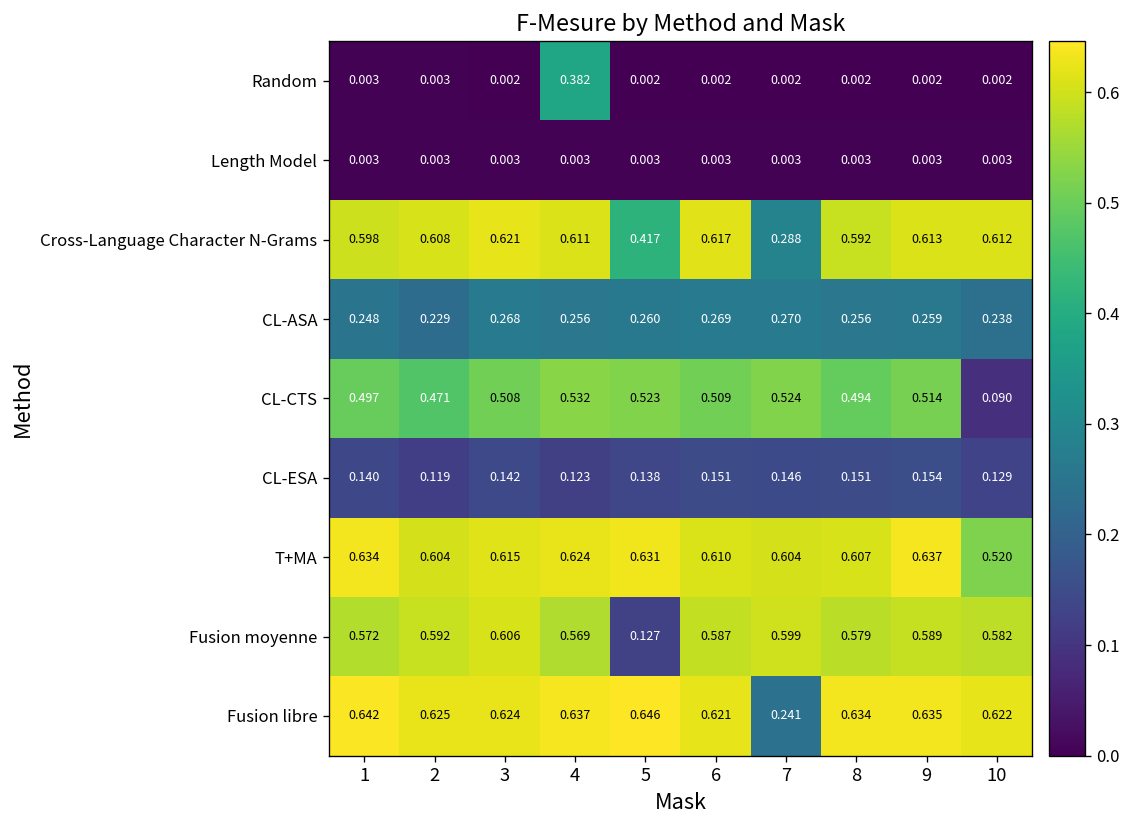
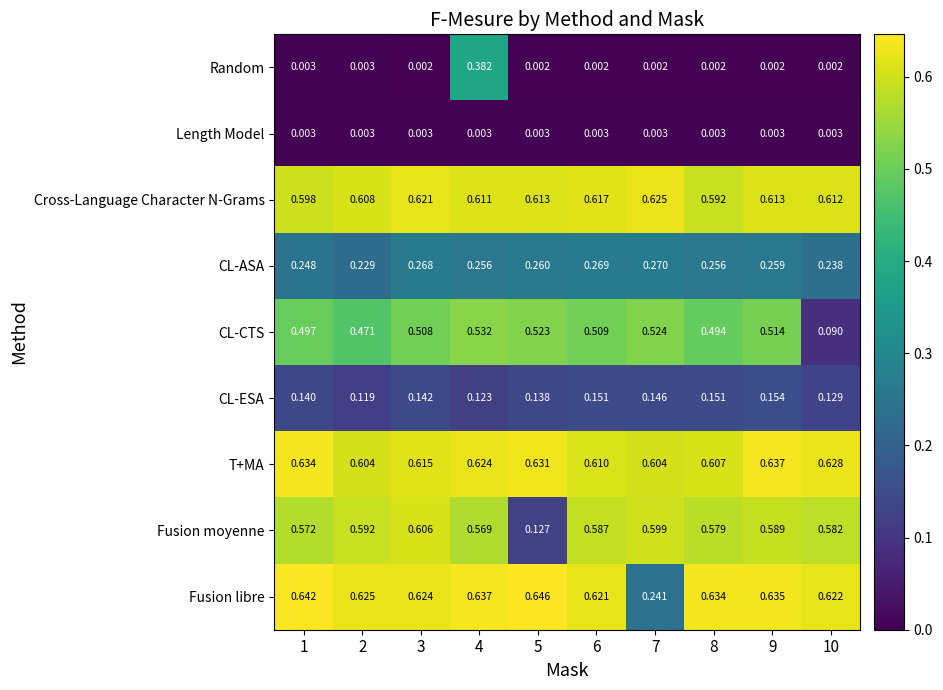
  {
    "Random": {
      "1": 0.003,
      "2": 0.003,
      "3": 0.002,
      "4": 0.382,
      "5": 0.002,
      "6": 0.002,
      "7": 0.002,
      "8": 0.002,
      "9": 0.002,
      "10": 0.002
    },
    "Length Model": {
      "1": 0.003,
      "2": 0.003,
      "3": 0.003,
      "4": 0.003,
      "5": 0.003,
      "6": 0.003,
      "7": 0.003,
      "8": 0.003,
      "9": 0.003,
      "10": 0.003
    },
    "Cross-Language Character N-Grams": {
      "1": 0.598,
      "2": 0.608,
      "3": 0.621,
      "4": 0.611,
-     "5": 0.417,
+     "5": 0.613,
      "6": 0.617,
-     "7": 0.288,
+     "7": 0.625,
      "8": 0.592,
      "9": 0.613,
      "10": 0.612
    },
    "CL-ASA": {
      "1": 0.248,
      "2": 0.229,
      "3": 0.268,
      "4": 0.256,
      "5": 0.260,
      "6": 0.269,
      "7": 0.270,
      "8": 0.256,
      "9": 0.259,
      "10": 0.238
    },
    "CL-CTS": {
      "1": 0.497,
      "2": 0.471,
      "3": 0.508,
      "4": 0.532,
      "5": 0.523,
      "6": 0.509,
      "7": 0.524,
      "8": 0.494,
      "9": 0.514,
      "10": 0.090
    },
    "CL-ESA": {
      "1": 0.140,
      "2": 0.119,
      "3": 0.142,
      "4": 0.123,
      "5": 0.138,
      "6": 0.151,
      "7": 0.146,
      "8": 0.151,
      "9": 0.154,
      "10": 0.129
    },
    "T+MA": {
      "1": 0.634,
      "2": 0.604,
      "3": 0.615,
      "4": 0.624,
      "5": 0.631,
      "6": 0.610,
      "7": 0.604,
      "8": 0.607,
      "9": 0.637,
-     "10": 0.520
+     "10": 0.628
    },
    "Fusion moyenne": {
      "1": 0.572,
      "2": 0.592,
      "3": 0.606,
      "4": 0.569,
      "5": 0.127,
      "6": 0.587,
      "7": 0.599,
      "8": 0.579,
      "9": 0.589,
      "10": 0.582
    },
    "Fusion libre": {
      "1": 0.642,
      "2": 0.625,
      "3": 0.624,
      "4": 0.637,
      "5": 0.646,
      "6": 0.621,
      "7": 0.241,
      "8": 0.634,
      "9": 0.635,
      "10": 0.622
    }
  }
